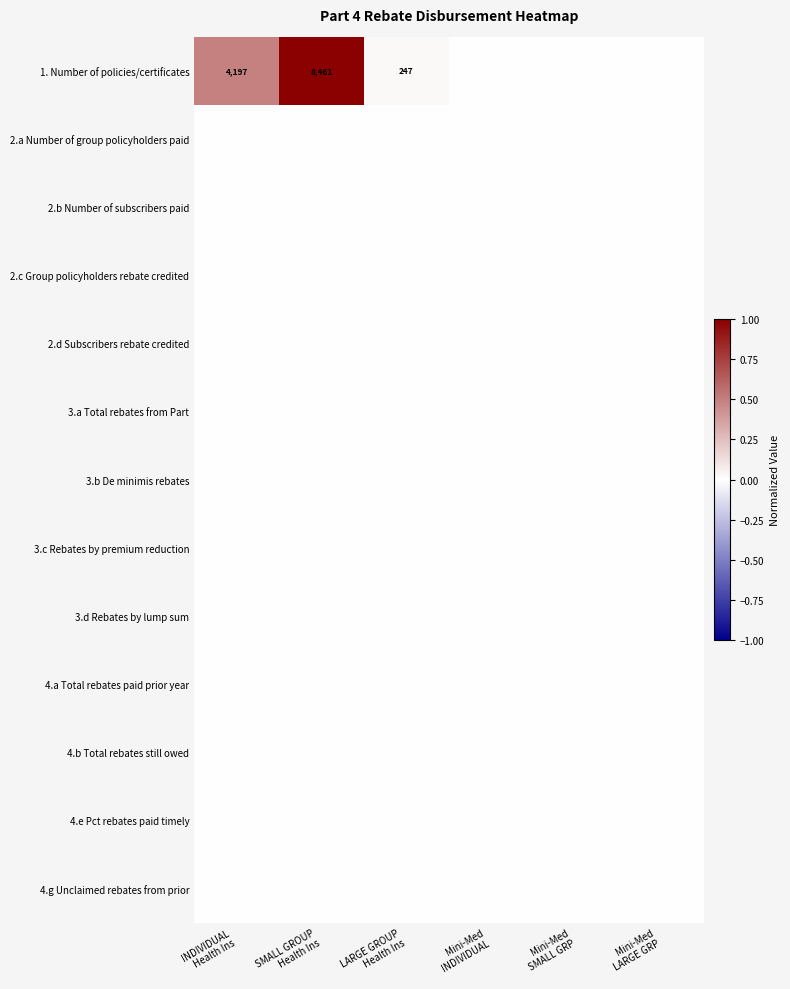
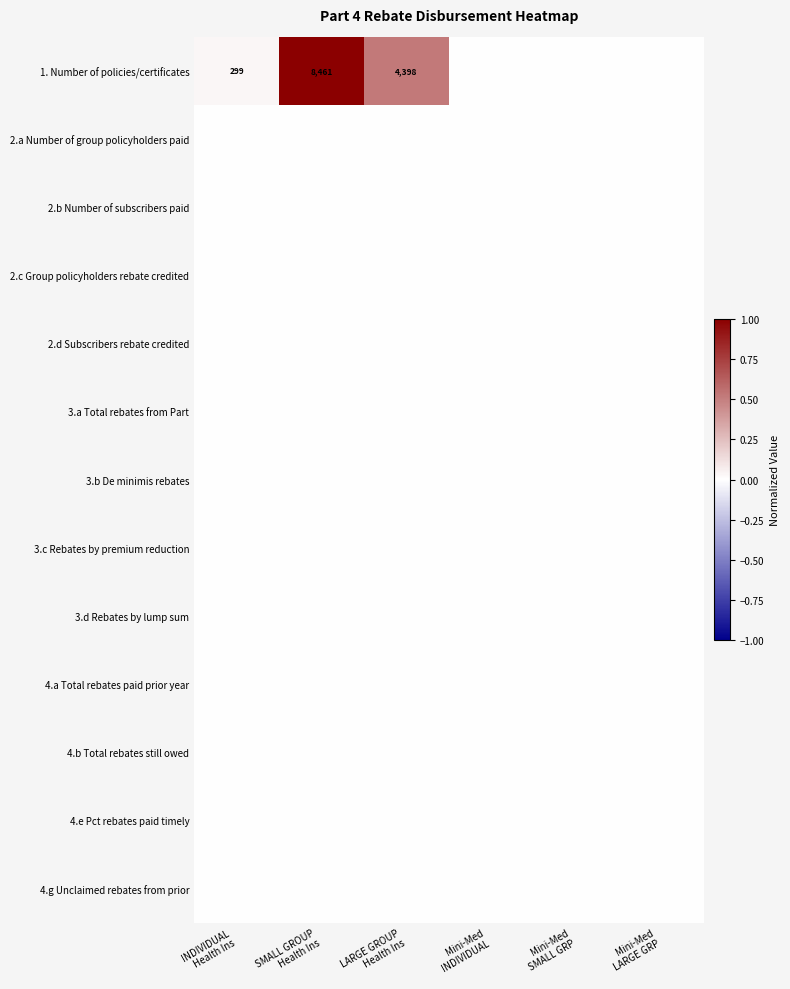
  {
    "1. Number of policies/certificates": {
-     "INDIVIDUAL Health Ins": "4,197",
+     "INDIVIDUAL Health Ins": "299",
      "SMALL GROUP Health Ins": "8,461",
-     "LARGE GROUP Health Ins": "247"
+     "LARGE GROUP Health Ins": "4,398"
    }
  }
